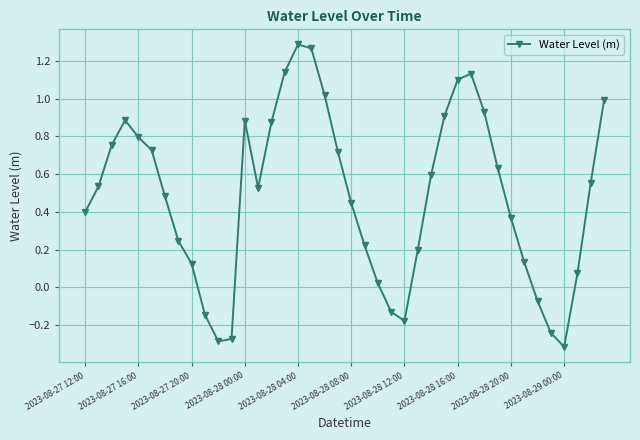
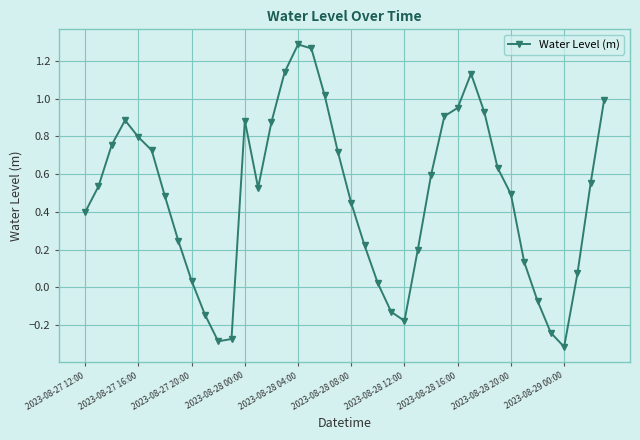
  {
    "2023-08-27 12:00": 0.40,
    "2023-08-27 16:00": 0.80,
-   "2023-08-27 20:00": 0.13,
+   "2023-08-27 20:00": 0.04,
    "2023-08-28 00:00": 0.88,
    "2023-08-28 04:00": 1.29,
    "2023-08-28 08:00": 0.45,
    "2023-08-28 12:00": -0.18,
-   "2023-08-28 16:00": 1.10,
-   "2023-08-28 20:00": 0.37,
+   "2023-08-28 16:00": 0.95,
+   "2023-08-28 20:00": 0.49,
    "2023-08-29 00:00": -0.31
  }
